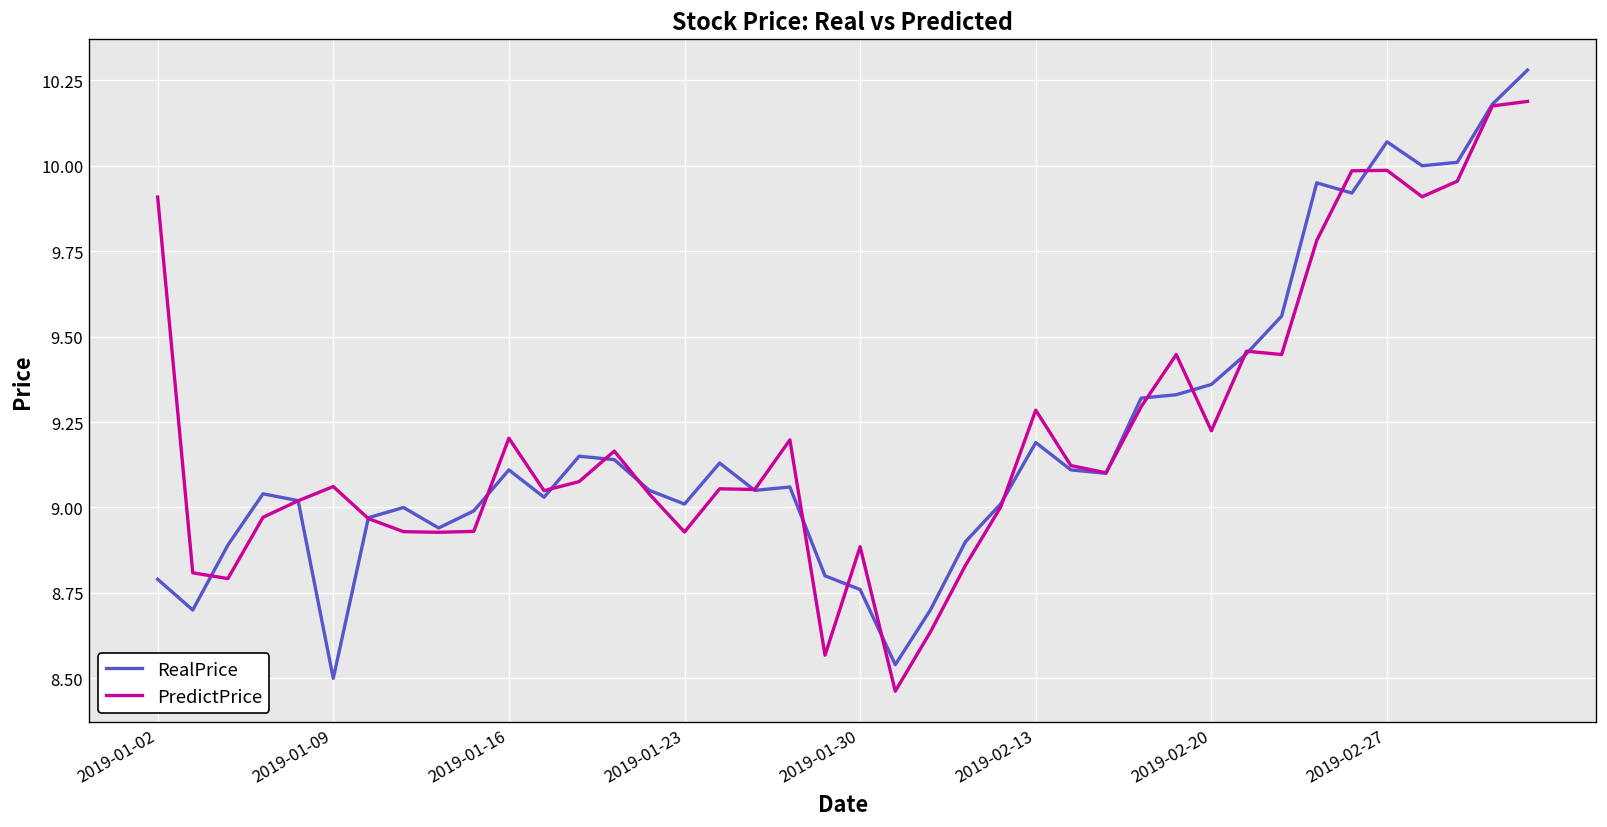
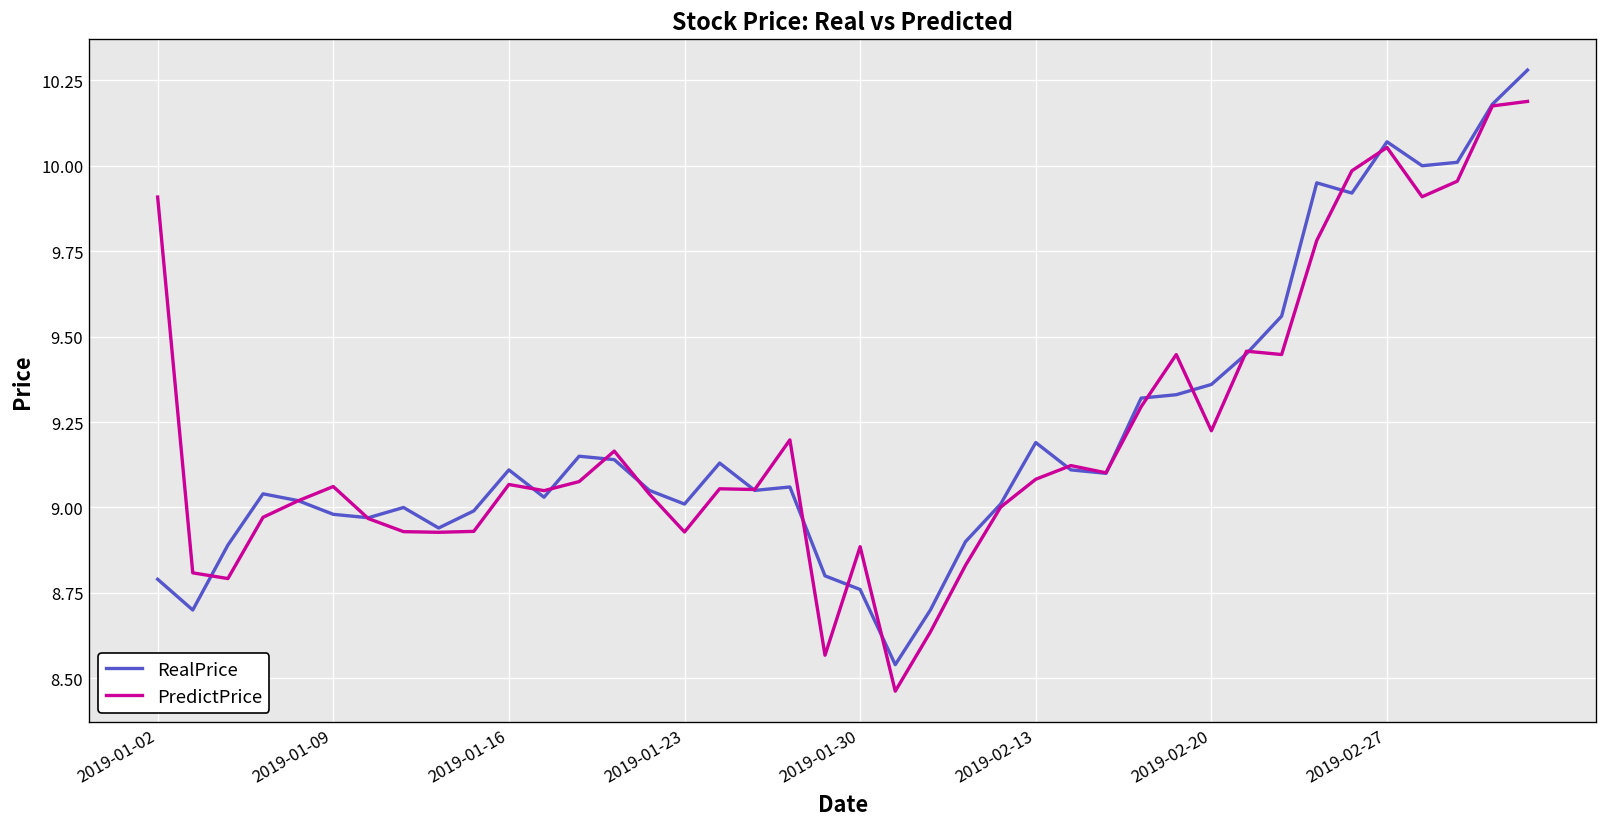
  {
    "RealPrice": {
      "2019-01-02": 8.79,
-     "2019-01-09": 8.50,
+     "2019-01-09": 8.98,
      "2019-01-16": 9.11,
      "2019-01-23": 9.01,
      "2019-01-30": 8.76,
      "2019-02-13": 9.19,
      "2019-02-20": 9.36,
      "2019-02-27": 10.07
    },
    "PredictPrice": {
      "2019-01-02": 9.91,
      "2019-01-09": 9.06,
-     "2019-01-16": 9.20,
+     "2019-01-16": 9.07,
      "2019-01-23": 8.93,
      "2019-01-30": 8.89,
-     "2019-02-13": 9.28,
+     "2019-02-13": 9.08,
      "2019-02-20": 9.22,
-     "2019-02-27": 9.99
+     "2019-02-27": 10.05
    }
  }
